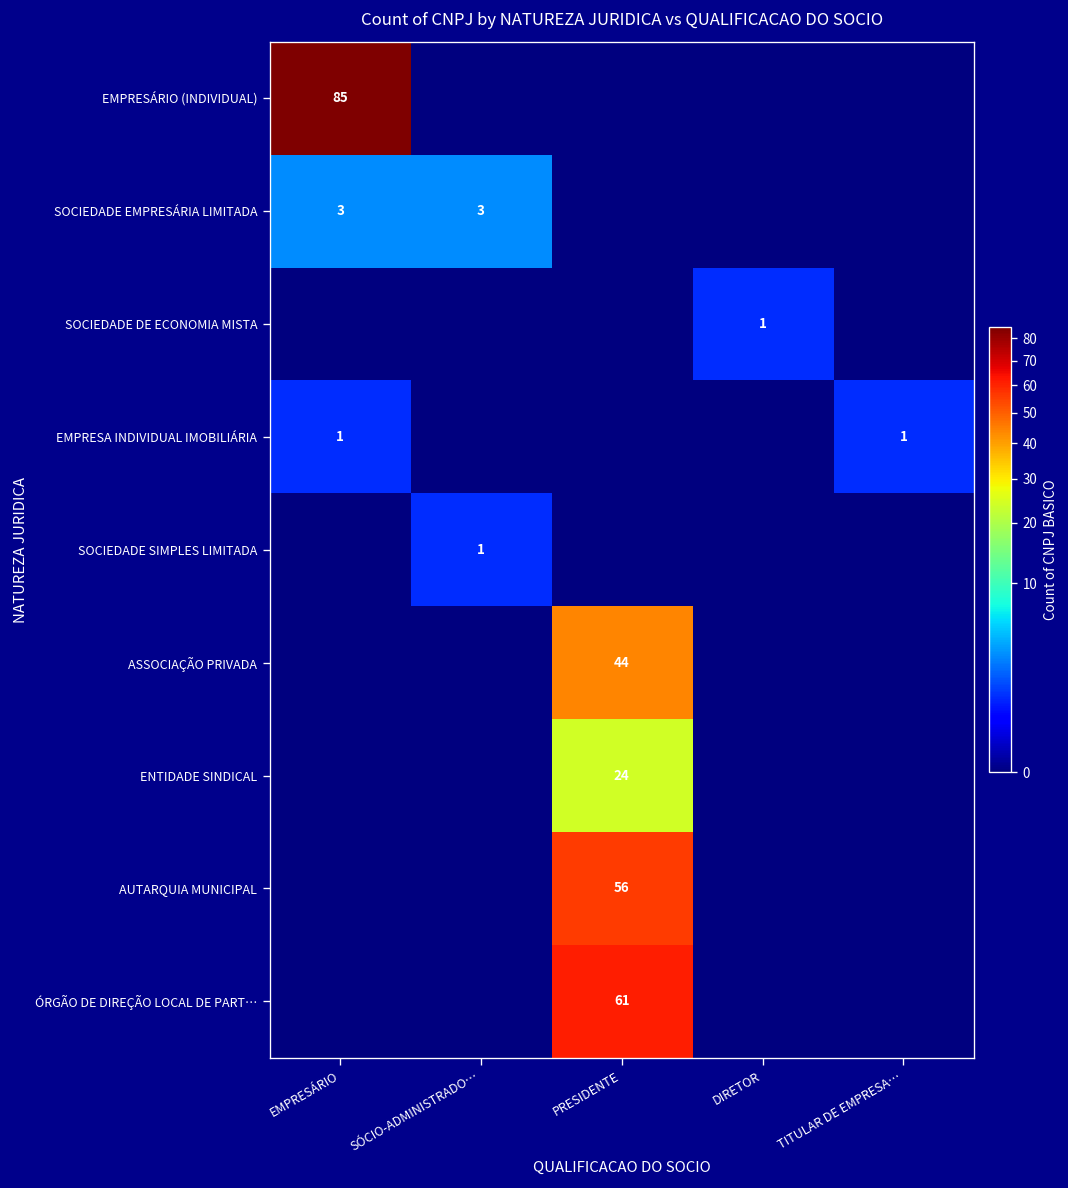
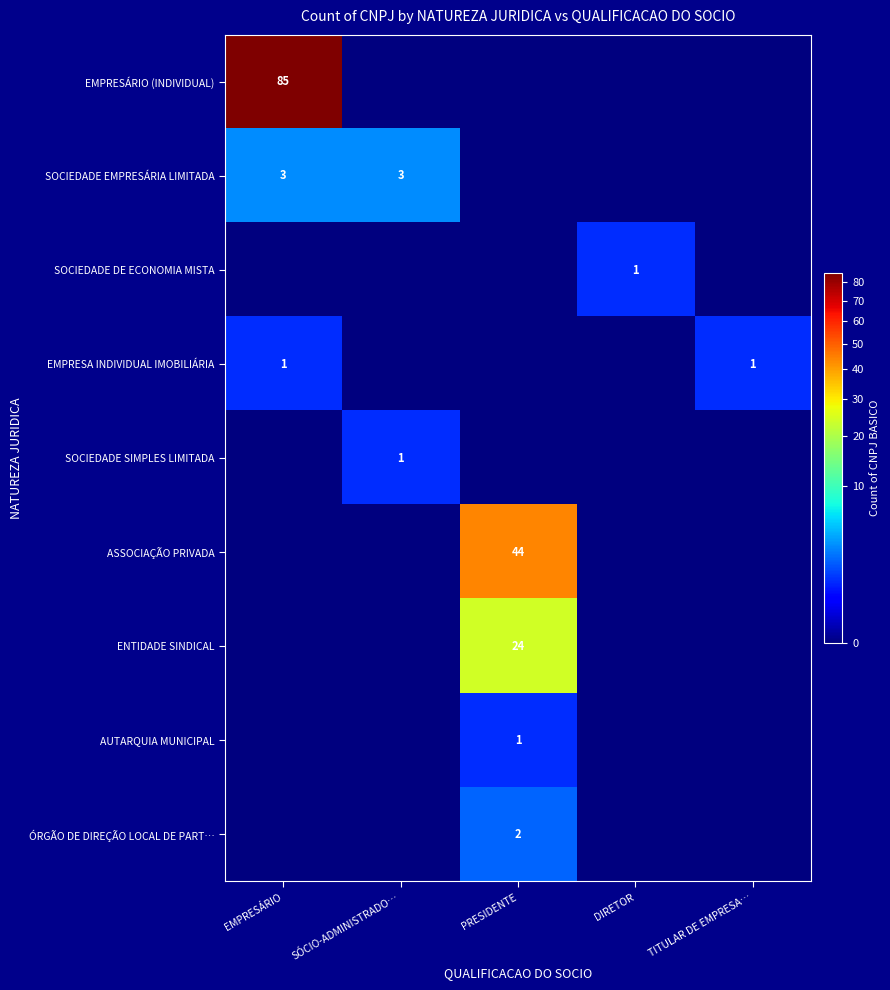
  {
    "EMPRESÁRIO (INDIVIDUAL)": {
      "EMPRESÁRIO": 85
    },
    "SOCIEDADE EMPRESÁRIA LIMITADA": {
      "EMPRESÁRIO": 3,
      "SÓCIO-ADMINISTRADO…": 3
    },
    "SOCIEDADE DE ECONOMIA MISTA": {
      "DIRETOR": 1
    },
    "EMPRESA INDIVIDUAL IMOBILIÁRIA": {
      "EMPRESÁRIO": 1,
      "TITULAR DE EMPRESA…": 1
    },
    "SOCIEDADE SIMPLES LIMITADA": {
      "SÓCIO-ADMINISTRADO…": 1
    },
    "ASSOCIAÇÃO PRIVADA": {
      "PRESIDENTE": 44
    },
    "ENTIDADE SINDICAL": {
      "PRESIDENTE": 24
    },
    "AUTARQUIA MUNICIPAL": {
-     "PRESIDENTE": 56
+     "PRESIDENTE": 1
    },
    "ÓRGÃO DE DIREÇÃO LOCAL DE PART…": {
-     "PRESIDENTE": 61
+     "PRESIDENTE": 2
    }
  }
